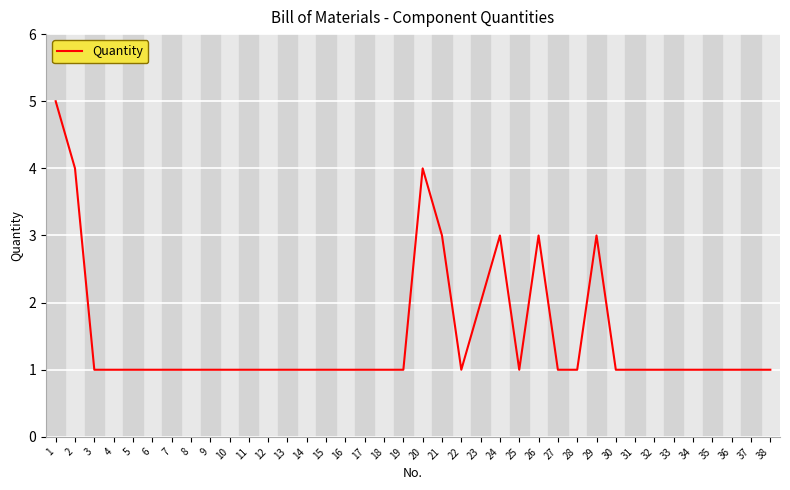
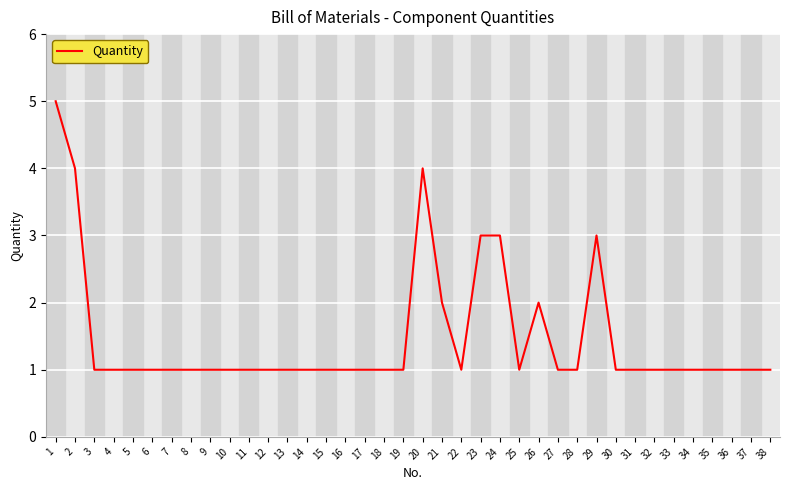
  {
    "1": 5,
    "2": 4,
    "3": 1,
    "4": 1,
    "5": 1,
    "6": 1,
    "7": 1,
    "8": 1,
    "9": 1,
    "10": 1,
    "11": 1,
    "12": 1,
    "13": 1,
    "14": 1,
    "15": 1,
    "16": 1,
    "17": 1,
    "18": 1,
    "19": 1,
    "20": 4,
-   "21": 3,
+   "21": 2,
    "22": 1,
-   "23": 2,
+   "23": 3,
    "24": 3,
    "25": 1,
-   "26": 3,
+   "26": 2,
    "27": 1,
    "28": 1,
    "29": 3,
    "30": 1,
    "31": 1,
    "32": 1,
    "33": 1,
    "34": 1,
    "35": 1,
    "36": 1,
    "37": 1,
    "38": 1
  }
